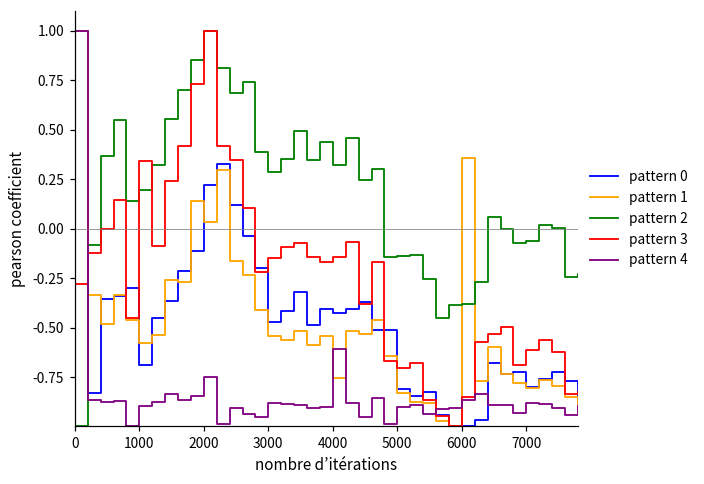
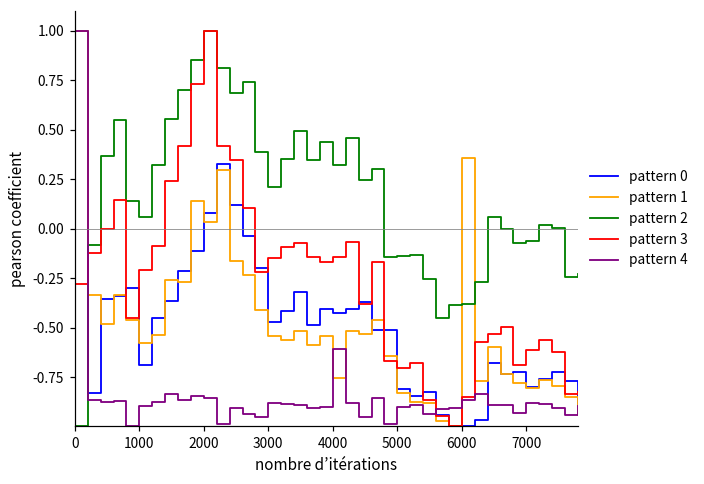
  {
    "pattern 0": {
      "1000": -0.69,
-     "2000": 0.22,
+     "2000": 0.08,
      "3000": -0.47,
      "4000": -0.43,
      "5000": -0.81,
      "6000": -1.00
    },
    "pattern 1": {
      "1000": -0.58,
      "2000": 0.03,
      "3000": -0.54,
      "4000": -0.76,
      "5000": -0.83,
      "6000": 0.36
    },
    "pattern 2": {
      "0": -1.00,
-     "1000": 0.20,
-     "3000": 0.29,
+     "1000": 0.06,
+     "3000": 0.21,
      "4000": 0.32,
      "5000": -0.14,
      "6000": -0.38,
      "7000": -0.06
    },
    "pattern 3": {
      "0": -0.28,
-     "1000": 0.34,
+     "1000": -0.21,
      "3000": -0.15,
      "4000": -0.15,
      "5000": -0.71,
      "7000": -0.61
    },
    "pattern 4": {
      "1000": -0.90,
-     "2000": -0.75,
+     "2000": -0.85,
      "3000": -0.88,
      "4000": -0.61,
      "5000": -0.90,
      "7000": -0.88
    }
  }
